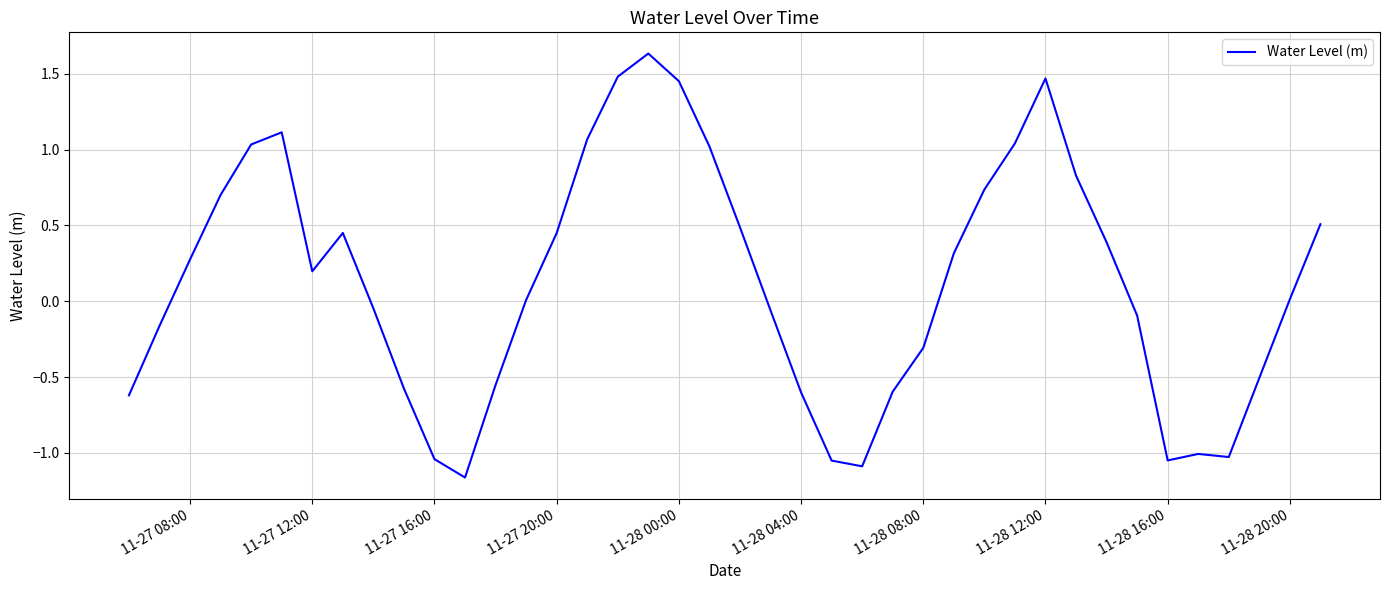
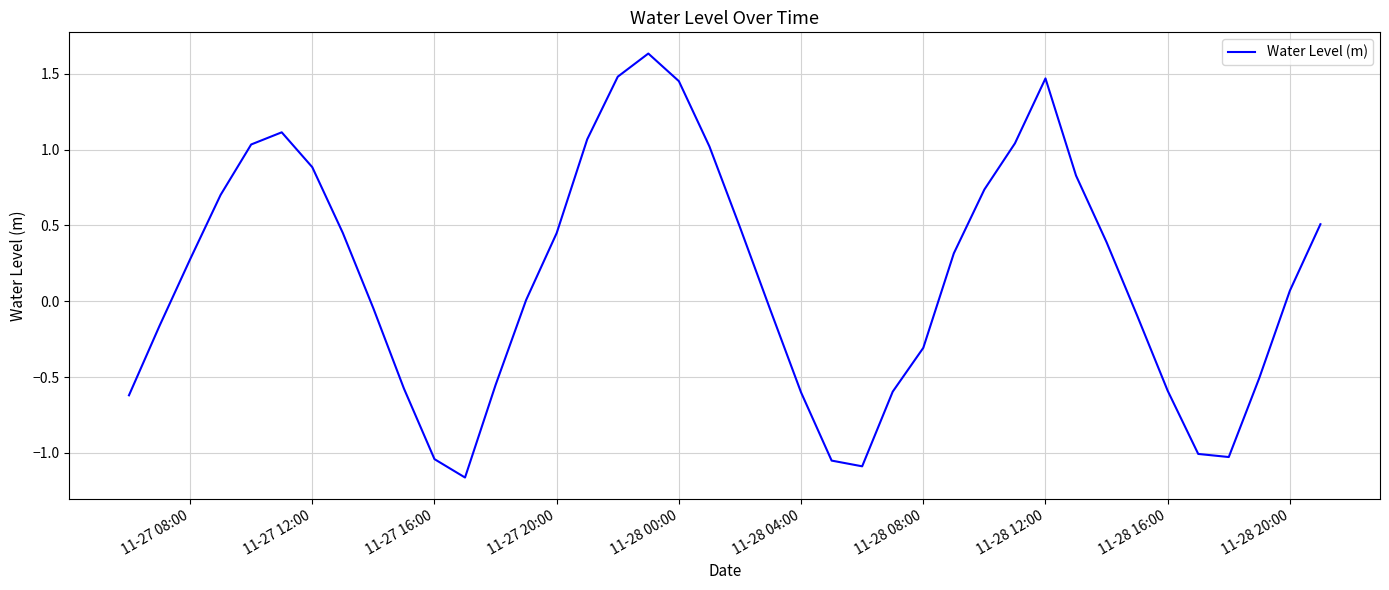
  {
    "11-27 08:00": 0.28,
-   "11-27 12:00": 0.20,
+   "11-27 12:00": 0.88,
    "11-27 16:00": -1.04,
    "11-27 20:00": 0.45,
    "11-28 00:00": 1.45,
    "11-28 04:00": -0.60,
    "11-28 08:00": -0.31,
    "11-28 12:00": 1.47,
-   "11-28 16:00": -1.05,
-   "11-28 20:00": 0.01
+   "11-28 16:00": -0.59,
+   "11-28 20:00": 0.07
  }
